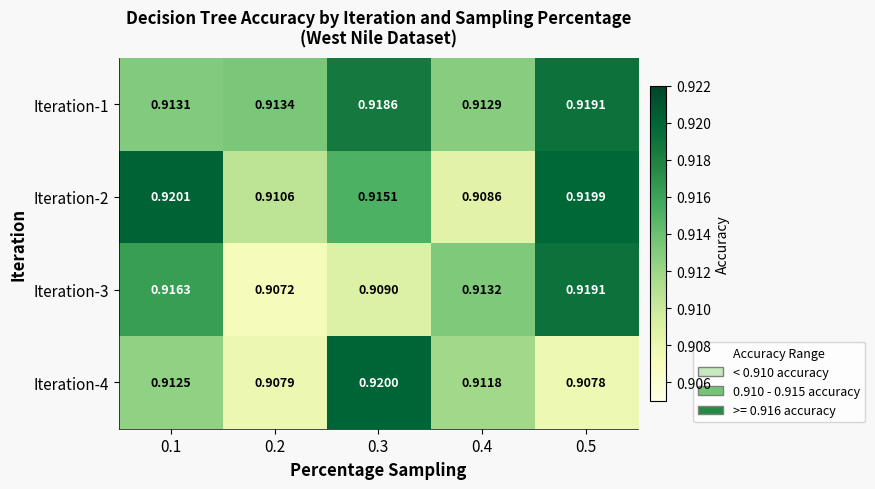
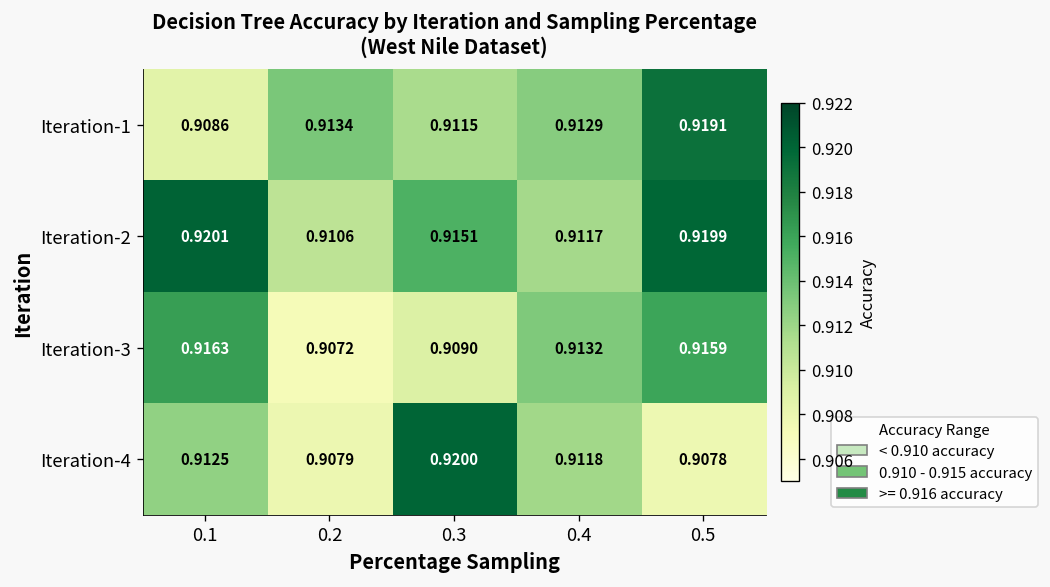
  {
    "Iteration-1": {
-     "0.1": 0.9131,
+     "0.1": 0.9086,
      "0.2": 0.9134,
-     "0.3": 0.9186,
+     "0.3": 0.9115,
      "0.4": 0.9129,
      "0.5": 0.9191
    },
    "Iteration-2": {
      "0.1": 0.9201,
      "0.2": 0.9106,
      "0.3": 0.9151,
-     "0.4": 0.9086,
+     "0.4": 0.9117,
      "0.5": 0.9199
    },
    "Iteration-3": {
      "0.1": 0.9163,
      "0.2": 0.9072,
      "0.3": 0.9090,
      "0.4": 0.9132,
-     "0.5": 0.9191
+     "0.5": 0.9159
    },
    "Iteration-4": {
      "0.1": 0.9125,
      "0.2": 0.9079,
      "0.3": 0.9200,
      "0.4": 0.9118,
      "0.5": 0.9078
    }
  }
